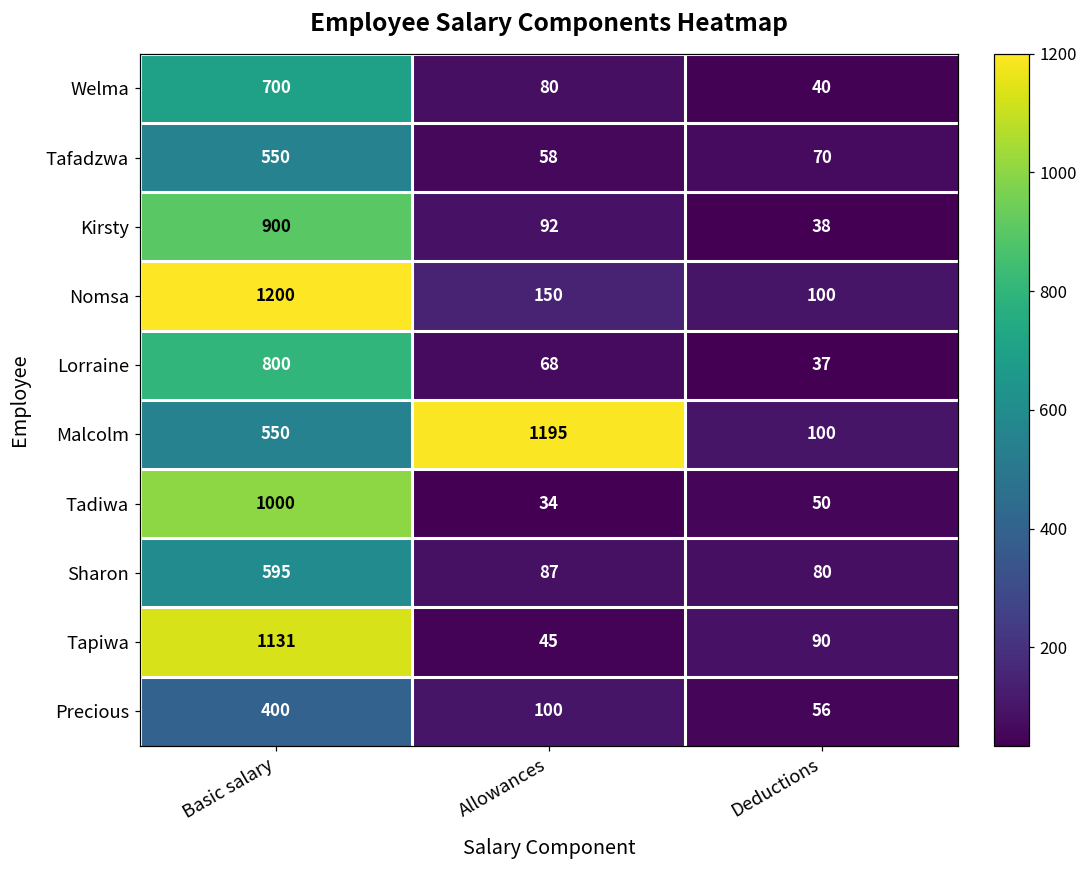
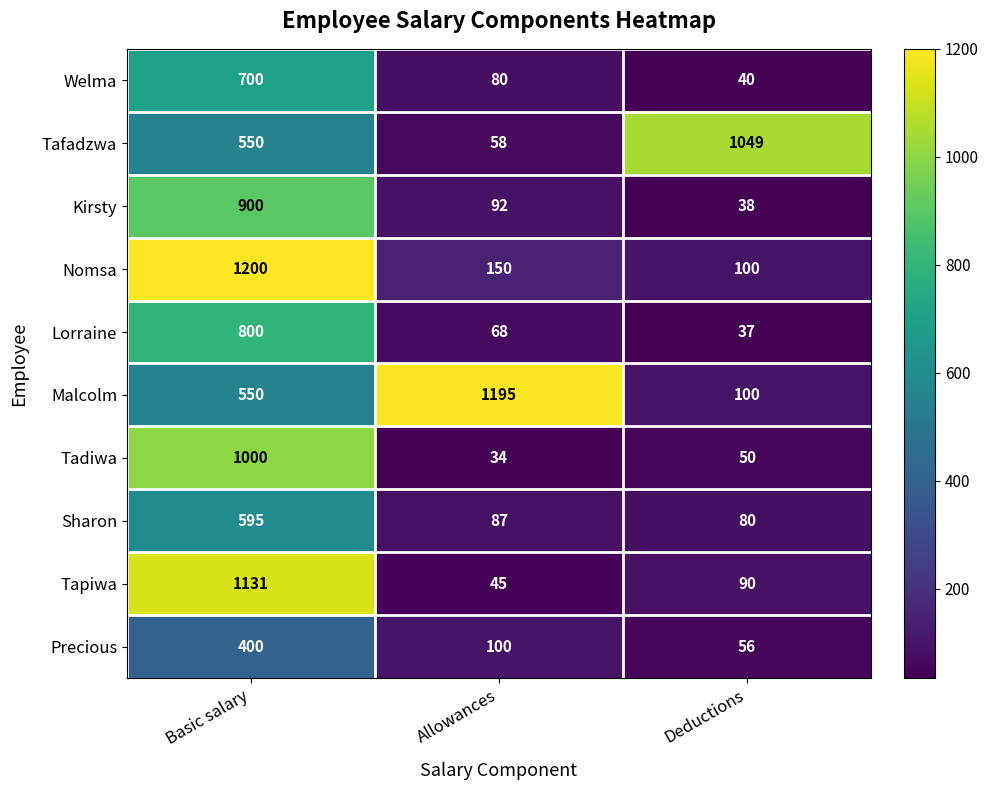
  {
    "Welma": {
      "Basic salary": 700,
      "Allowances": 80,
      "Deductions": 40
    },
    "Tafadzwa": {
      "Basic salary": 550,
      "Allowances": 58,
-     "Deductions": 70
+     "Deductions": 1049
    },
    "Kirsty": {
      "Basic salary": 900,
      "Allowances": 92,
      "Deductions": 38
    },
    "Nomsa": {
      "Basic salary": 1200,
      "Allowances": 150,
      "Deductions": 100
    },
    "Lorraine": {
      "Basic salary": 800,
      "Allowances": 68,
      "Deductions": 37
    },
    "Malcolm": {
      "Basic salary": 550,
      "Allowances": 1195,
      "Deductions": 100
    },
    "Tadiwa": {
      "Basic salary": 1000,
      "Allowances": 34,
      "Deductions": 50
    },
    "Sharon": {
      "Basic salary": 595,
      "Allowances": 87,
      "Deductions": 80
    },
    "Tapiwa": {
      "Basic salary": 1131,
      "Allowances": 45,
      "Deductions": 90
    },
    "Precious": {
      "Basic salary": 400,
      "Allowances": 100,
      "Deductions": 56
    }
  }
